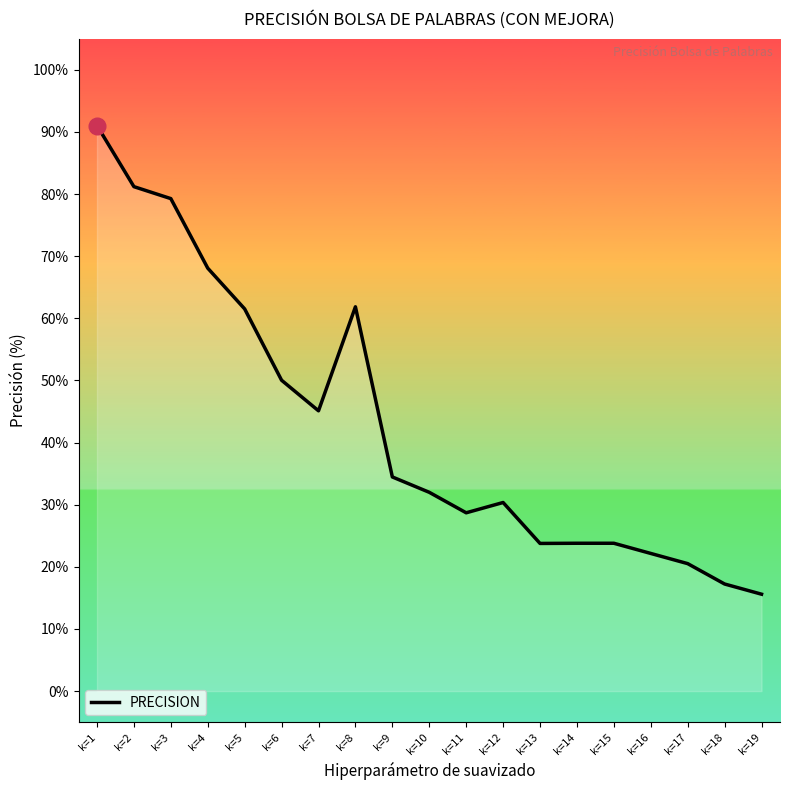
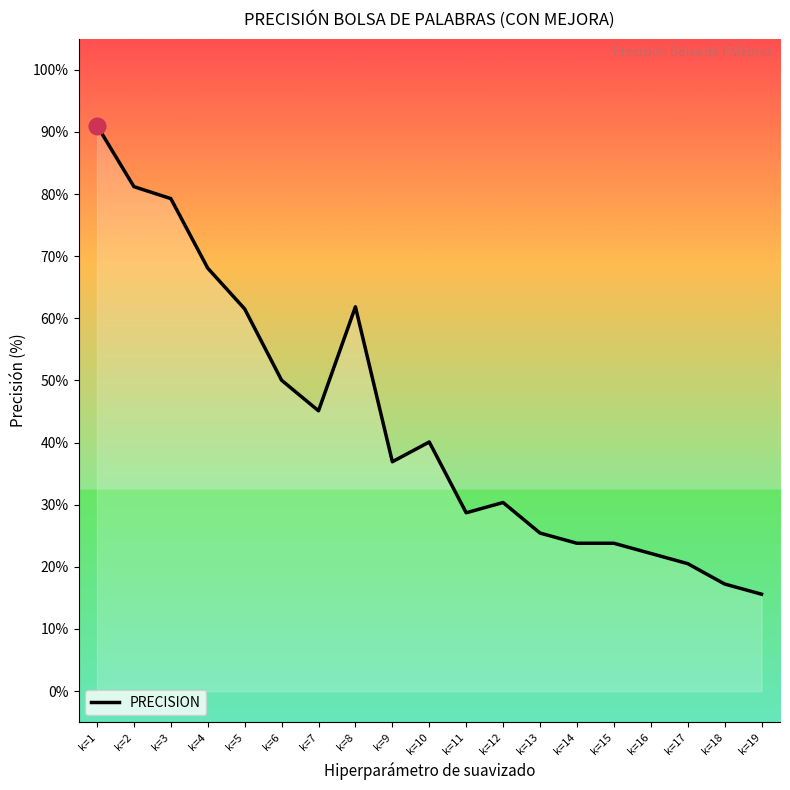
  {
    "PRECISION": {
      "k=2": "81%",
      "k=3": "79%",
      "k=4": "68%",
      "k=5": "62%",
      "k=6": "50%",
      "k=7": "45%",
      "k=8": "62%",
-     "k=9": "34%",
-     "k=10": "32%",
+     "k=9": "37%",
+     "k=10": "40%",
      "k=11": "29%",
      "k=12": "30%",
-     "k=13": "24%",
+     "k=13": "25%",
      "k=14": "24%",
      "k=15": "24%",
      "k=16": "22%",
      "k=17": "21%",
      "k=18": "17%",
      "k=19": "16%"
    }
  }
